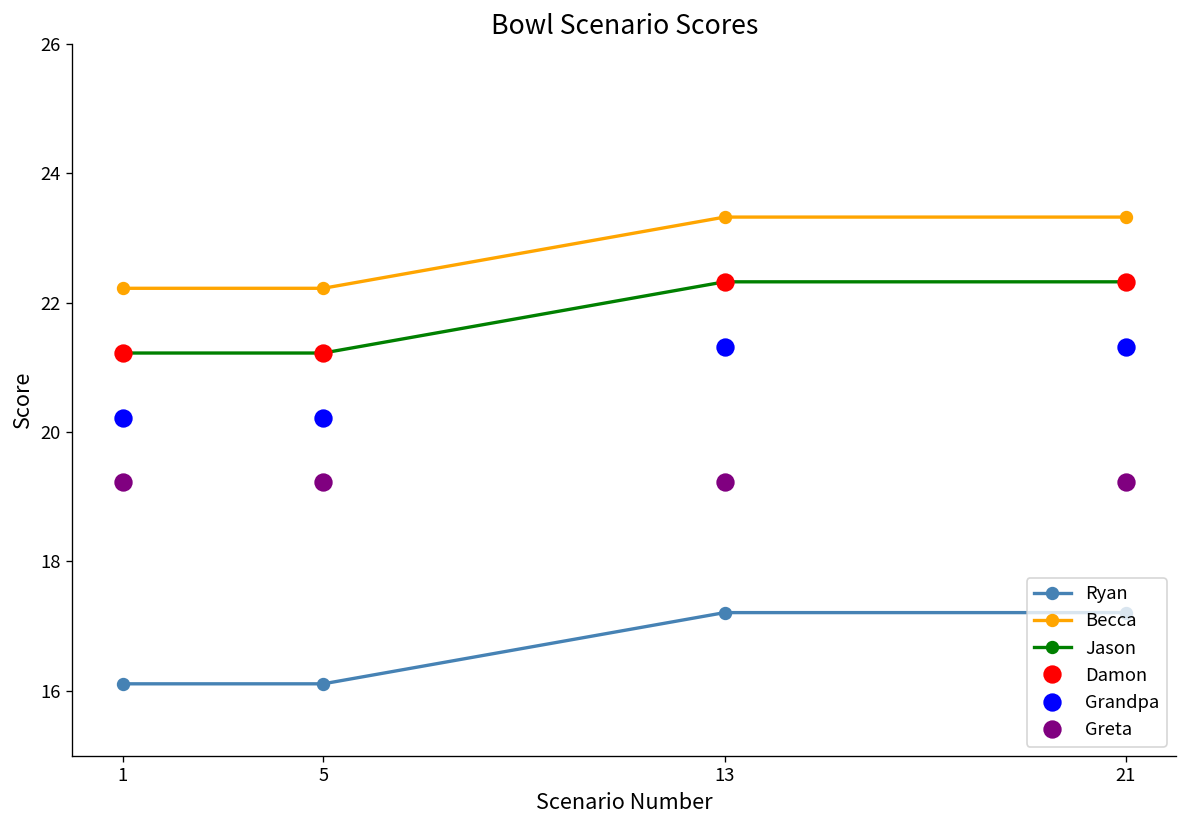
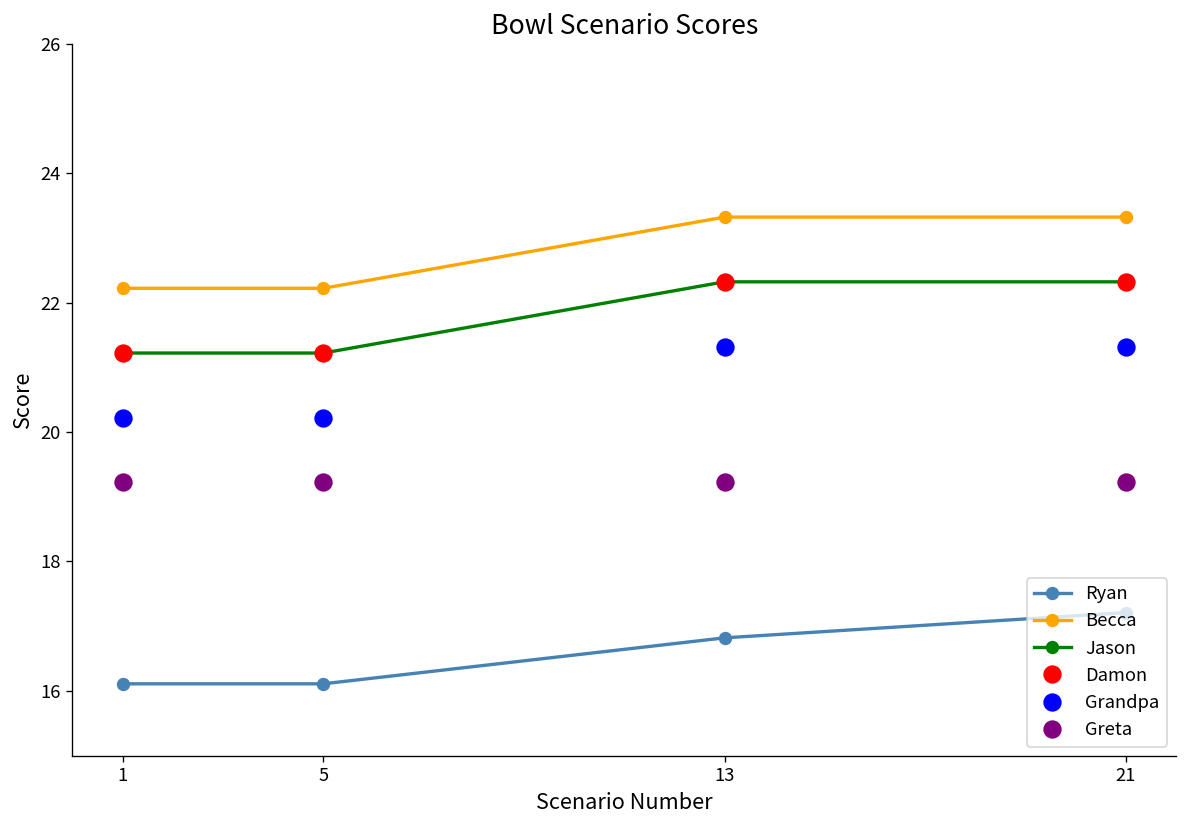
  {
    "Ryan": {
      "1": 16.1,
      "5": 16.1,
-     "13": 17.2
+     "13": 16.8
    },
    "Becca": {
      "1": 22.2,
      "5": 22.2,
      "13": 23.3,
      "21": 23.3
    },
    "Damon": {
      "1": 21.2,
      "5": 21.2,
      "13": 22.3,
      "21": 22.3
    },
    "Grandpa": {
      "1": 20.2,
      "5": 20.2,
      "13": 21.3,
      "21": 21.3
    },
    "Greta": {
      "1": 19.2,
      "5": 19.2,
      "13": 19.2,
      "21": 19.2
    }
  }
